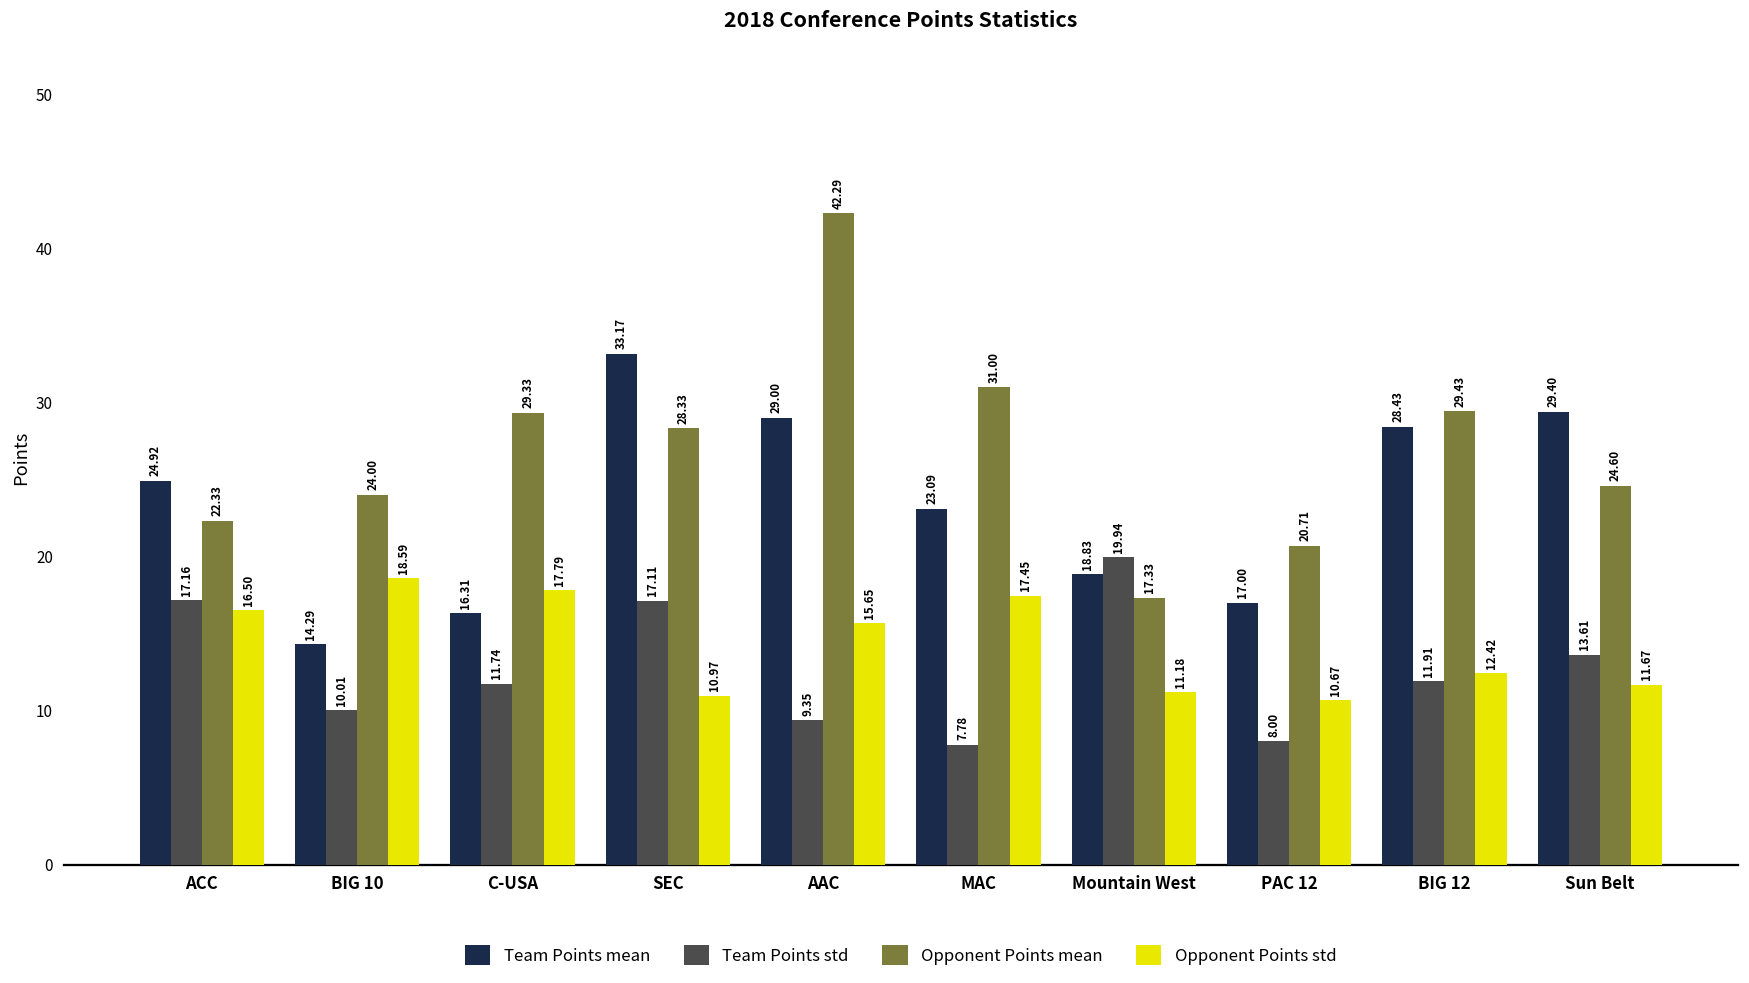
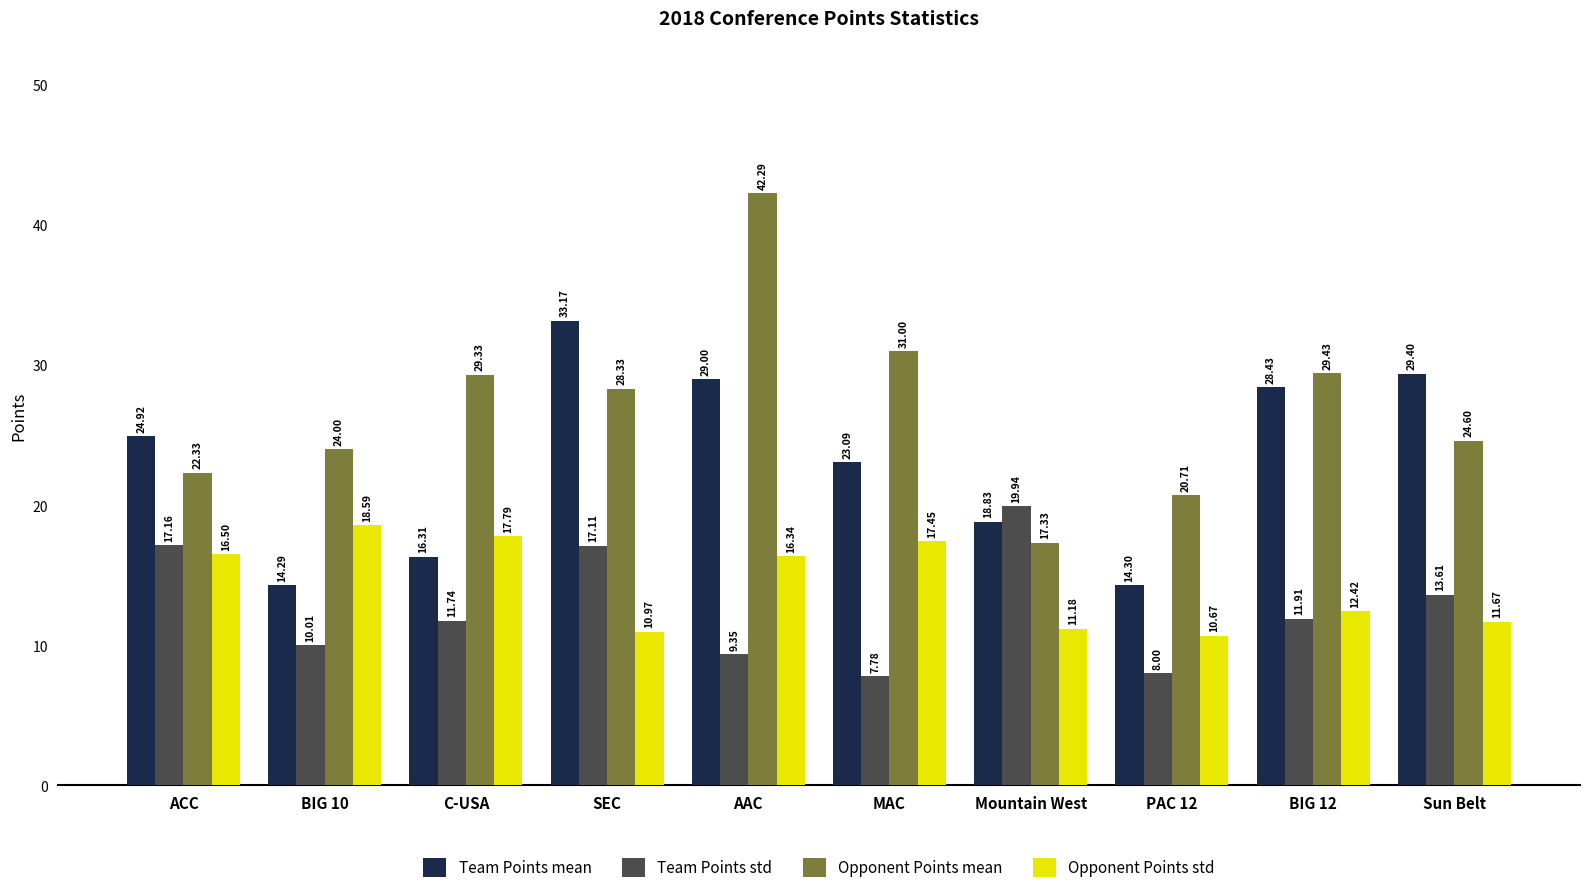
  {
    "Team Points mean": {
      "ACC": 24.92,
      "BIG 10": 14.29,
      "C-USA": 16.31,
      "SEC": 33.17,
      "AAC": 29.00,
      "MAC": 23.09,
      "Mountain West": 18.83,
-     "PAC 12": 17.00,
+     "PAC 12": 14.30,
      "BIG 12": 28.43,
      "Sun Belt": 29.40
    },
    "Team Points std": {
      "ACC": 17.16,
      "BIG 10": 10.01,
      "C-USA": 11.74,
      "SEC": 17.11,
      "AAC": 9.35,
      "MAC": 7.78,
      "Mountain West": 19.94,
      "PAC 12": 8.00,
      "BIG 12": 11.91,
      "Sun Belt": 13.61
    },
    "Opponent Points mean": {
      "ACC": 22.33,
      "BIG 10": 24.00,
      "C-USA": 29.33,
      "SEC": 28.33,
      "AAC": 42.29,
      "MAC": 31.00,
      "Mountain West": 17.33,
      "PAC 12": 20.71,
      "BIG 12": 29.43,
      "Sun Belt": 24.60
    },
    "Opponent Points std": {
      "ACC": 16.50,
      "BIG 10": 18.59,
      "C-USA": 17.79,
      "SEC": 10.97,
-     "AAC": 15.65,
+     "AAC": 16.34,
      "MAC": 17.45,
      "Mountain West": 11.18,
      "PAC 12": 10.67,
      "BIG 12": 12.42,
      "Sun Belt": 11.67
    }
  }
